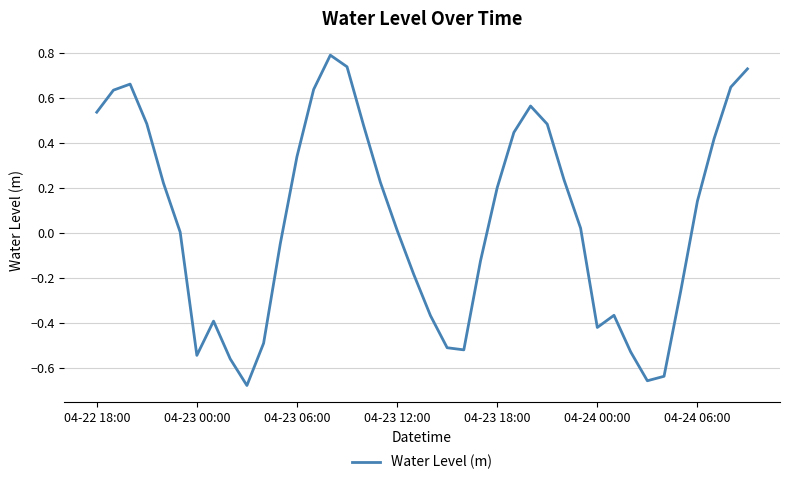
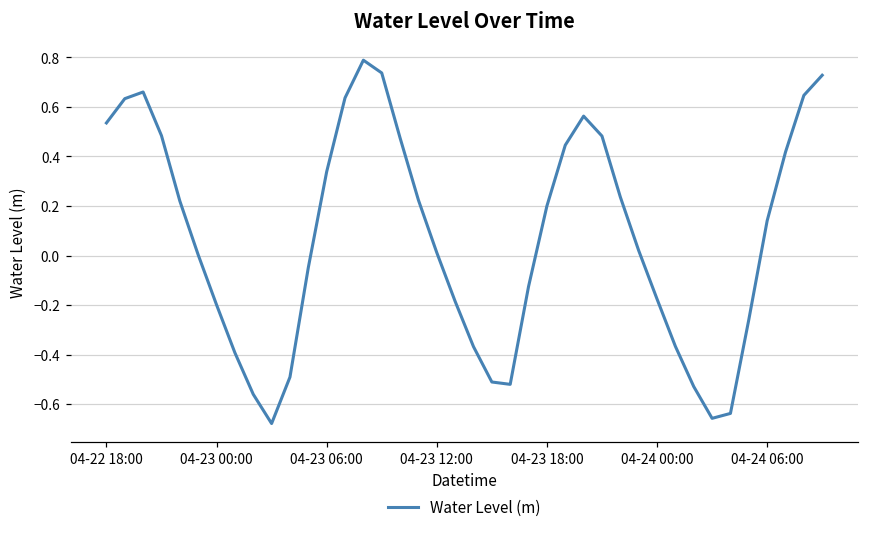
  {
    "04-22 18:00": 0.54,
-   "04-23 00:00": -0.54,
+   "04-23 00:00": -0.20,
    "04-23 06:00": 0.34,
    "04-23 12:00": 0.01,
    "04-23 18:00": 0.20,
-   "04-24 00:00": -0.42,
+   "04-24 00:00": -0.18,
    "04-24 06:00": 0.14
  }
